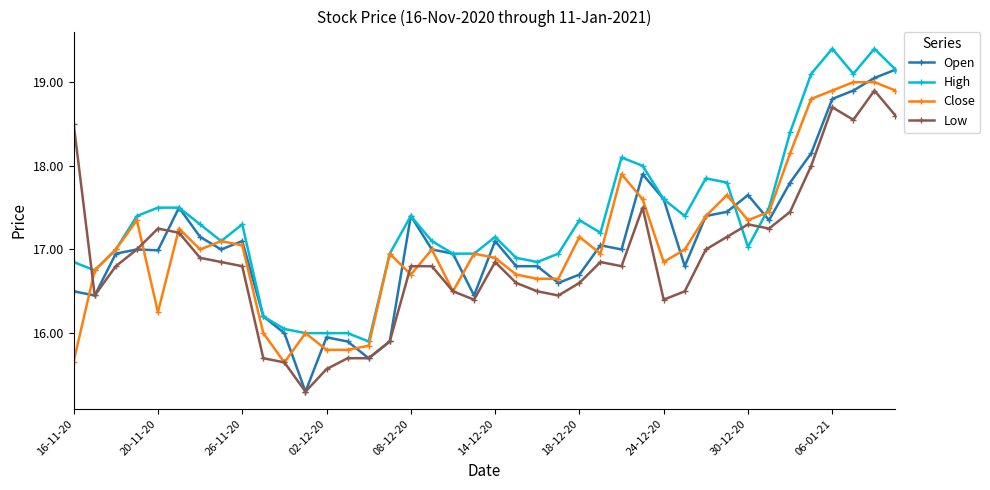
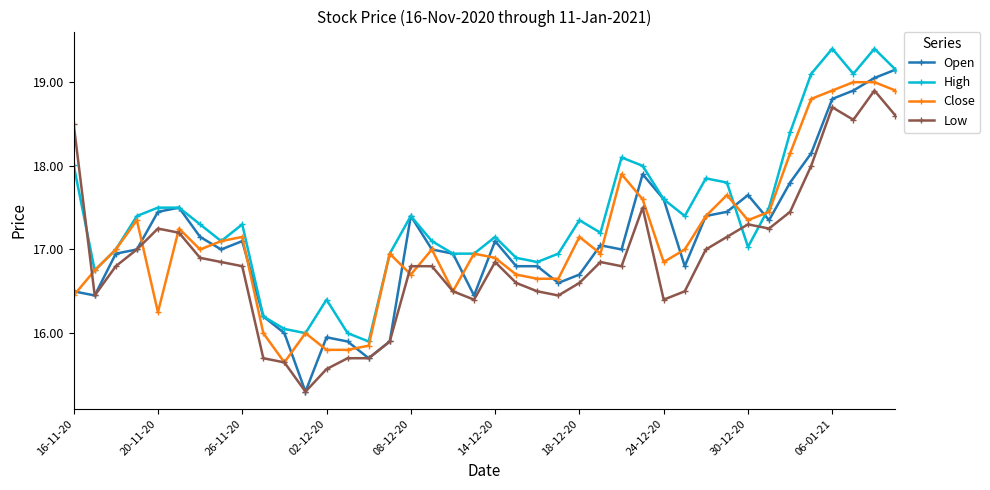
  {
    "Open": {
      "16-11-20": 16.5,
-     "20-11-20": 17.0,
+     "20-11-20": 17.5,
      "26-11-20": 17.1,
      "02-12-20": 16.0,
      "14-12-20": 17.1,
      "18-12-20": 16.7,
      "30-12-20": 17.7,
      "06-01-21": 18.8
    },
    "High": {
-     "16-11-20": 16.9,
+     "16-11-20": 18.0,
      "20-11-20": 17.5,
      "26-11-20": 17.3,
-     "02-12-20": 16.0,
+     "02-12-20": 16.4,
      "14-12-20": 17.2,
      "18-12-20": 17.4,
      "30-12-20": 17.0,
      "06-01-21": 19.4
    },
    "Close": {
-     "16-11-20": 15.7,
+     "16-11-20": 16.5,
      "20-11-20": 16.3,
-     "26-11-20": 17.1,
+     "26-11-20": 17.2,
      "02-12-20": 15.8,
      "08-12-20": 16.7,
      "14-12-20": 16.9,
      "18-12-20": 17.2,
      "24-12-20": 16.9,
      "30-12-20": 17.4,
      "06-01-21": 18.9
    },
    "Low": {
      "16-11-20": 18.5,
      "20-11-20": 17.3,
      "26-11-20": 16.8,
      "02-12-20": 15.6,
      "08-12-20": 16.8,
      "14-12-20": 16.9,
      "18-12-20": 16.6,
      "24-12-20": 16.4,
      "30-12-20": 17.3,
      "06-01-21": 18.7
    }
  }
